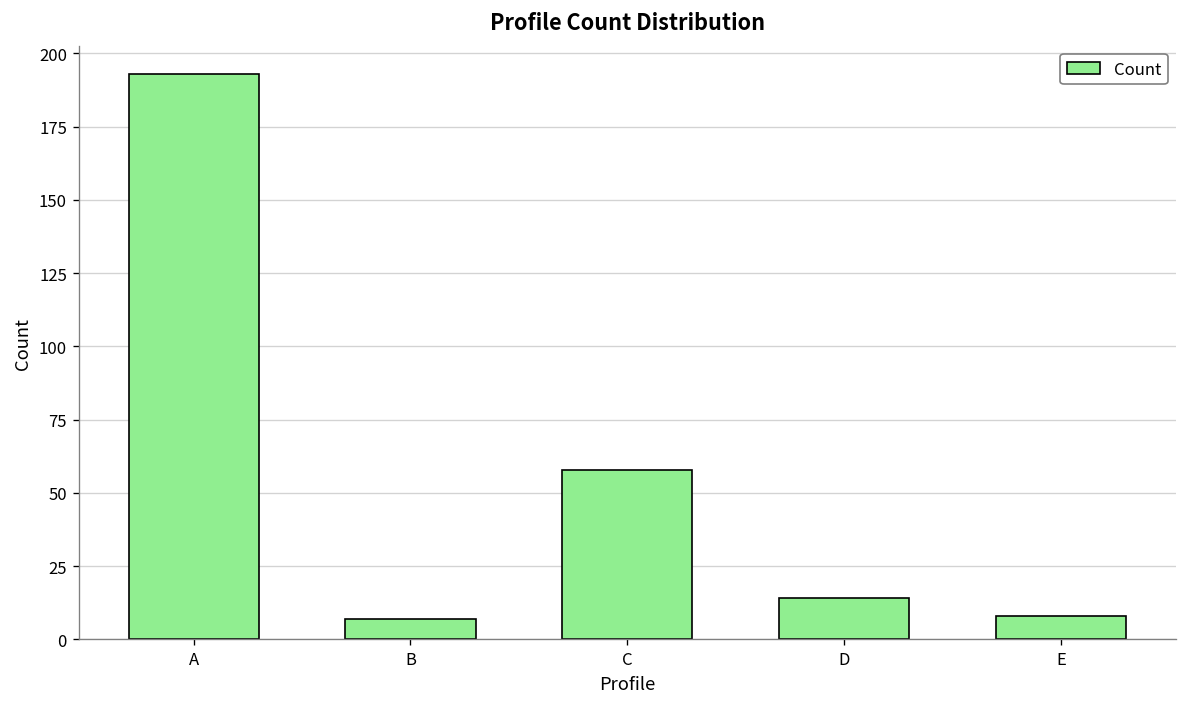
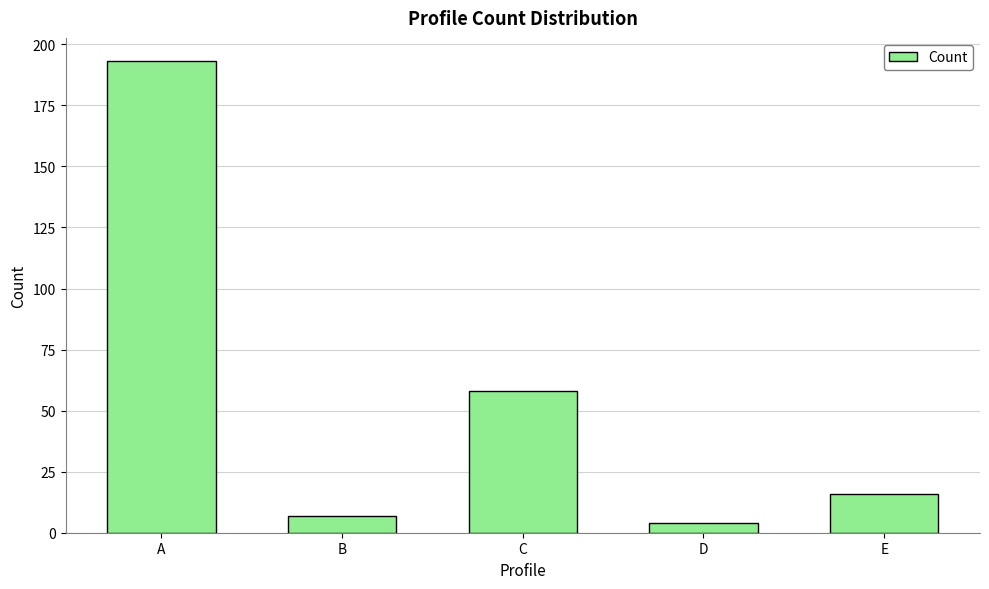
  {
    "A": 193,
    "B": 7,
    "C": 58,
-   "D": 14,
-   "E": 8
+   "D": 4,
+   "E": 16
  }
